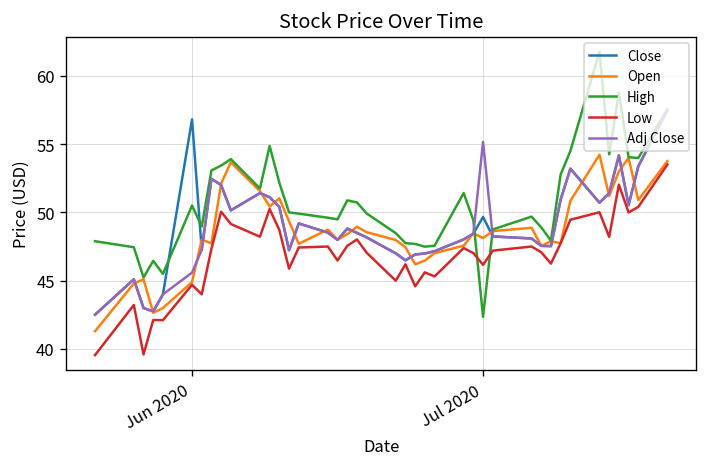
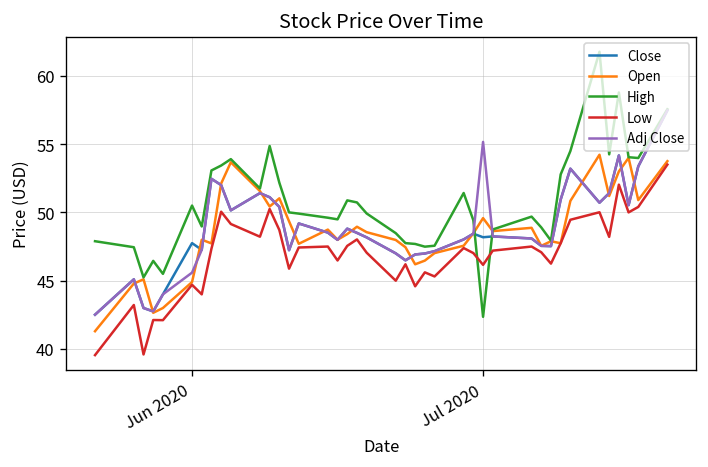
  {
    "Close": {
-     "Jun 2020": 56.8,
-     "Jul 2020": 49.7
+     "Jun 2020": 47.8,
+     "Jul 2020": 48.2
    },
    "Open": {
-     "Jul 2020": 48.1
+     "Jul 2020": 49.6
    },
    "High": {
      "Jun 2020": 50.5,
      "Jul 2020": 42.4
    },
    "Low": {
      "Jul 2020": 46.2
    },
    "Adj Close": {
      "Jun 2020": 45.6,
      "Jul 2020": 55.2
    }
  }
